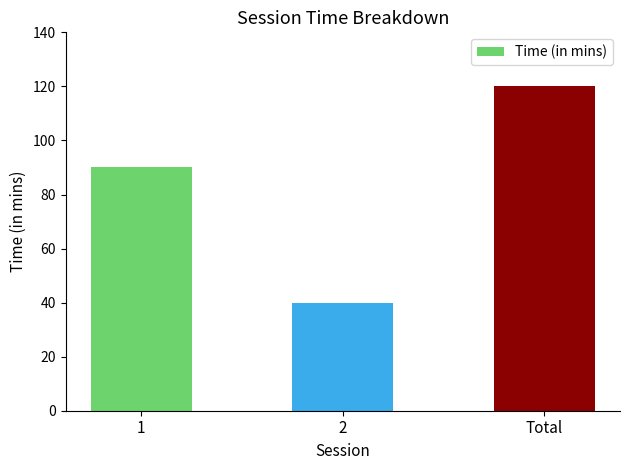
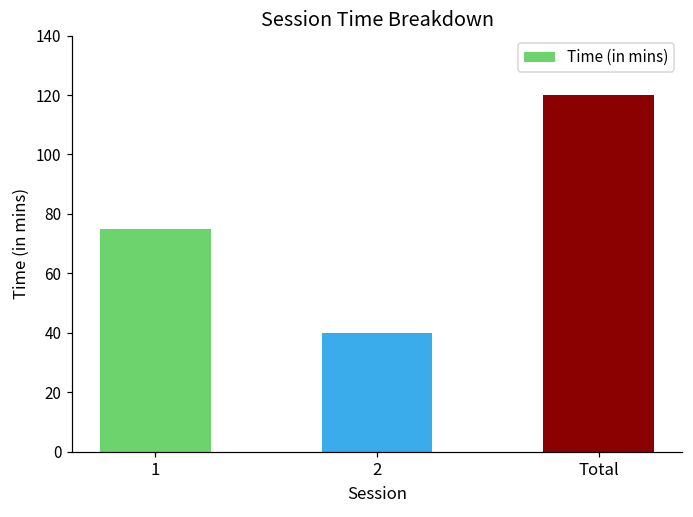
  {
-   "1": 90,
+   "1": 75,
    "2": 40,
    "Total": 120
  }
